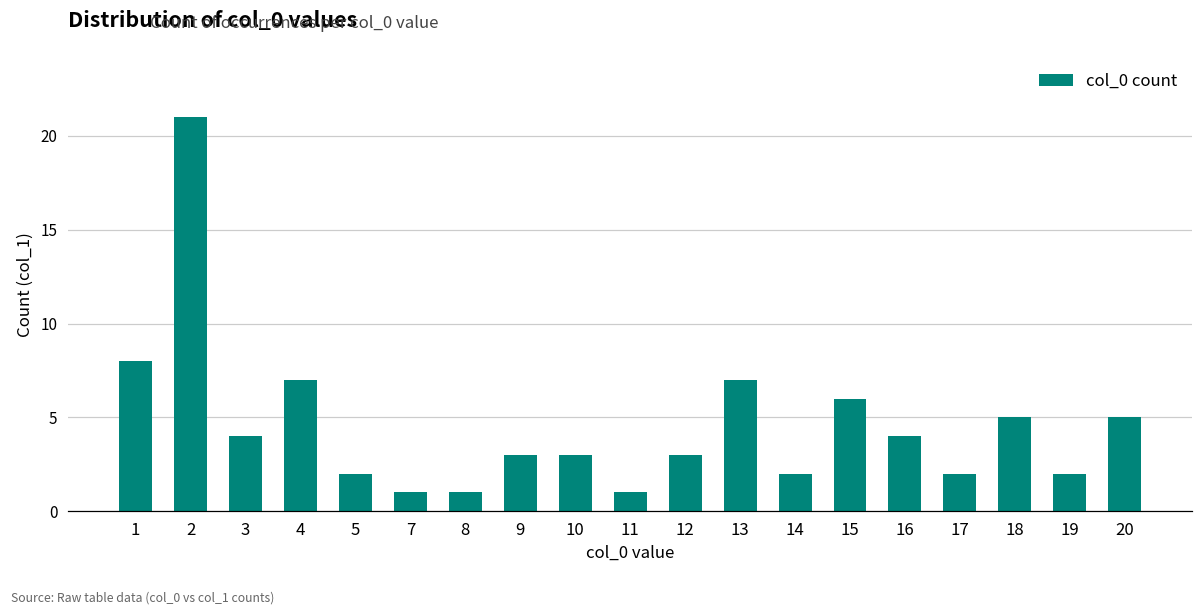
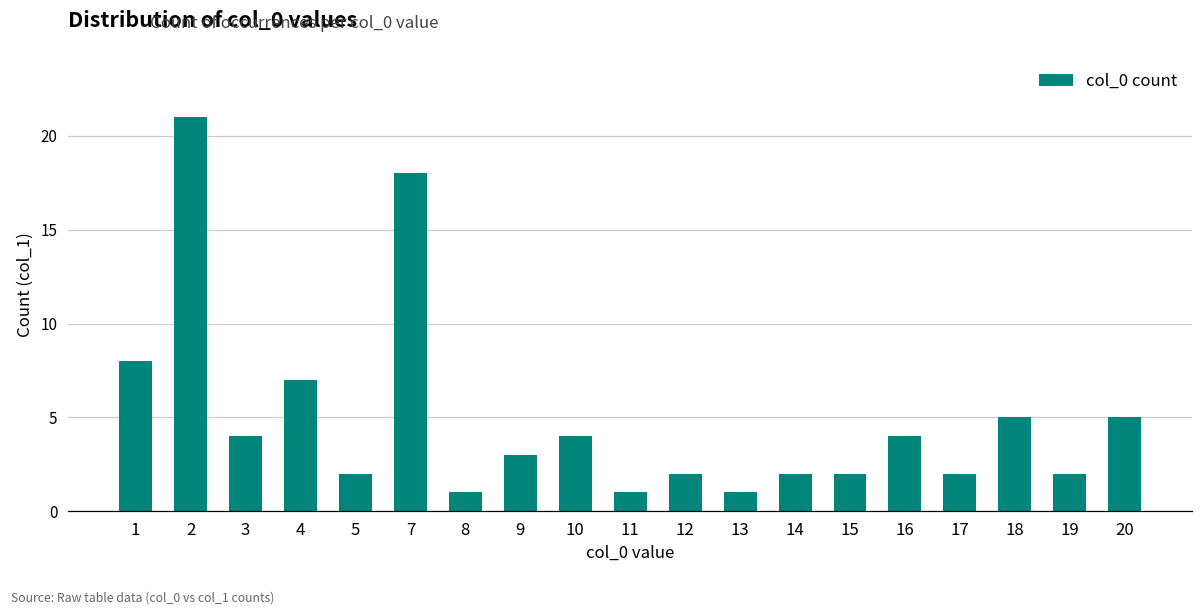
  {
    "1": 8,
    "2": 21,
    "3": 4,
    "4": 7,
    "5": 2,
-   "7": 1,
+   "7": 18,
    "8": 1,
    "9": 3,
-   "10": 3,
+   "10": 4,
    "11": 1,
-   "12": 3,
-   "13": 7,
+   "12": 2,
+   "13": 1,
    "14": 2,
-   "15": 6,
+   "15": 2,
    "16": 4,
    "17": 2,
    "18": 5,
    "19": 2,
    "20": 5
  }
